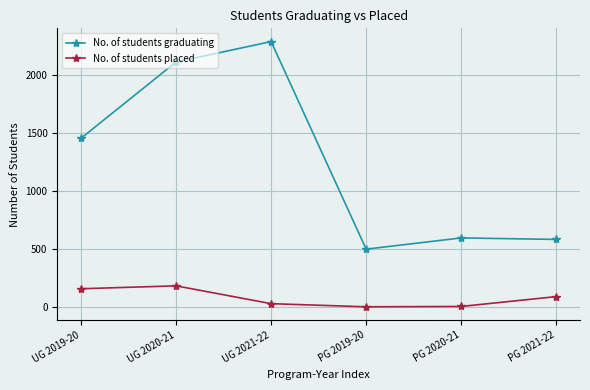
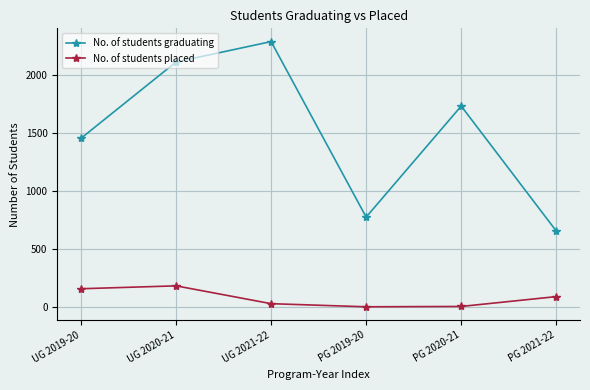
  {
    "No. of students graduating": {
      "UG 2019-20": 1460,
      "UG 2021-22": 2290,
-     "PG 2019-20": 500,
-     "PG 2020-21": 600,
-     "PG 2021-22": 580
+     "PG 2019-20": 780,
+     "PG 2020-21": 1730,
+     "PG 2021-22": 660
    },
    "No. of students placed": {
      "UG 2019-20": 160,
      "UG 2020-21": 180,
      "UG 2021-22": 30,
      "PG 2019-20": 0,
      "PG 2020-21": 0,
      "PG 2021-22": 90
    }
  }
